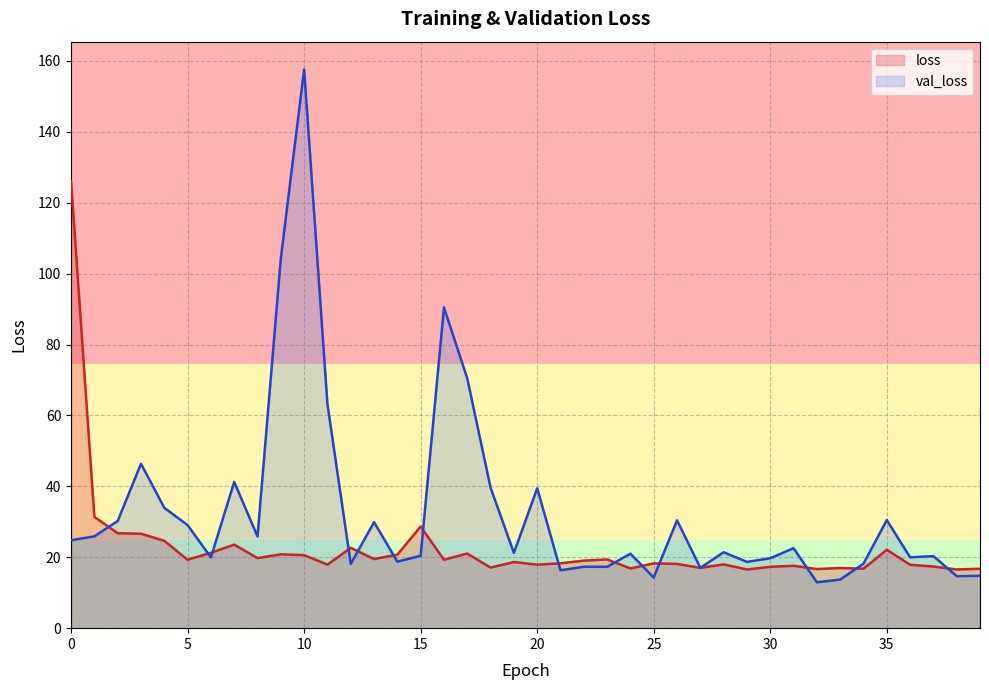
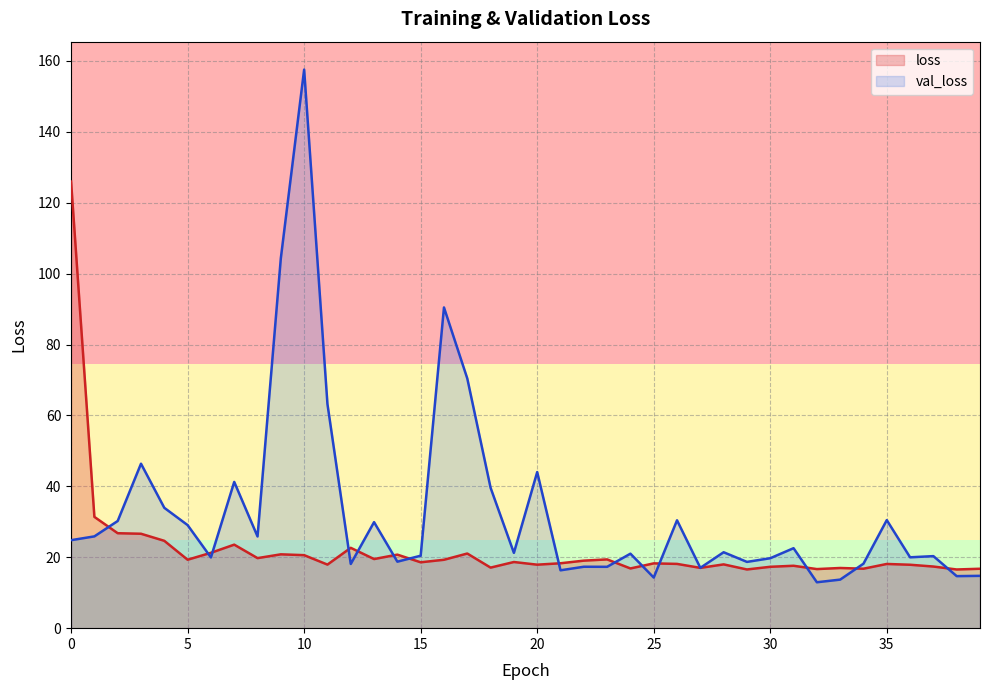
  {
    "loss": {
      "0": 126,
      "5": 19,
      "10": 21,
-     "15": 29,
+     "15": 19,
      "20": 18,
      "25": 18,
      "30": 17,
-     "35": 22
+     "35": 18
    },
    "val_loss": {
      "0": 25,
      "5": 29,
      "10": 158,
      "15": 20,
-     "20": 39,
+     "20": 44,
      "25": 14,
      "30": 20,
      "35": 30
    }
  }
